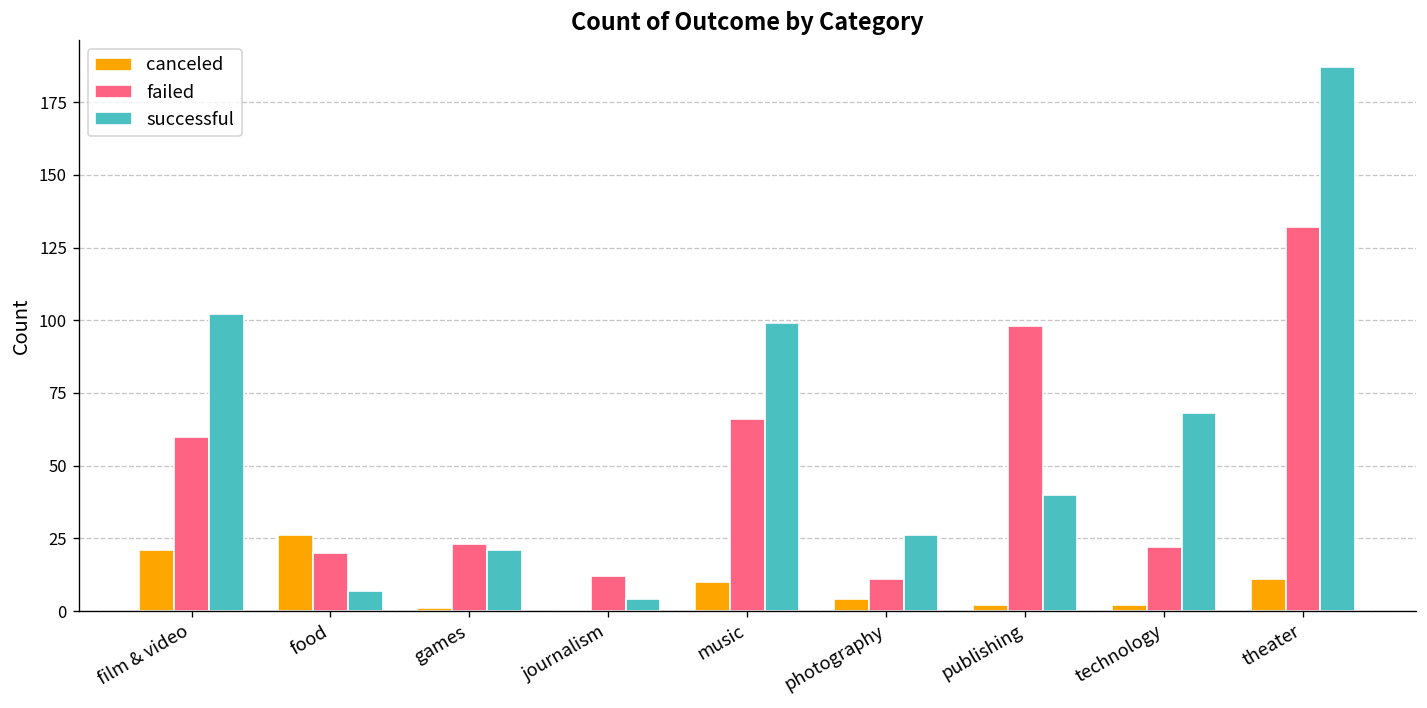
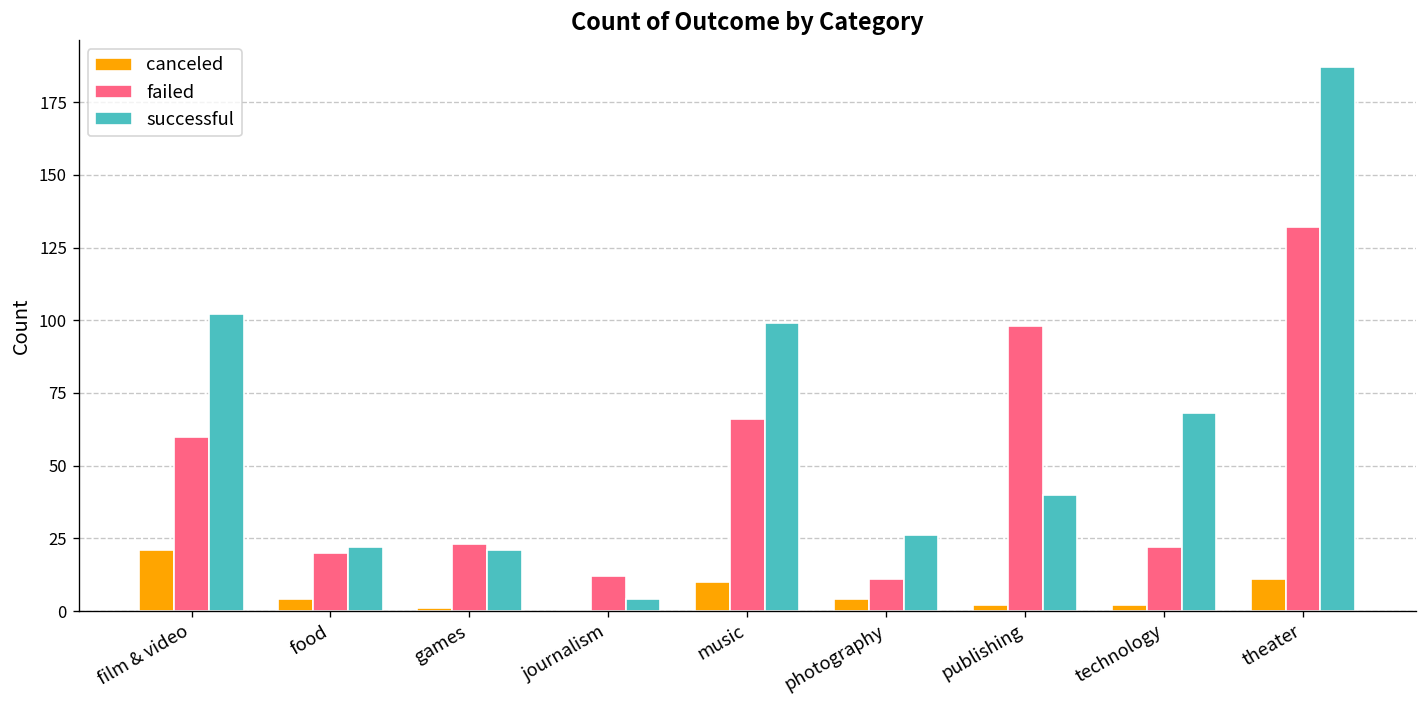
  {
    "canceled": {
      "film & video": 21,
-     "food": 26,
+     "food": 4,
      "journalism": 0,
      "music": 10,
      "photography": 4,
      "publishing": 2,
      "technology": 2,
      "theater": 11
    },
    "failed": {
      "film & video": 60,
      "food": 20,
      "games": 23,
      "journalism": 12,
      "music": 66,
      "photography": 11,
      "publishing": 98,
      "technology": 22,
      "theater": 132
    },
    "successful": {
      "film & video": 102,
-     "food": 7,
+     "food": 22,
      "games": 21,
      "journalism": 4,
      "music": 99,
      "photography": 26,
      "publishing": 40,
      "technology": 68,
      "theater": 187
    }
  }
